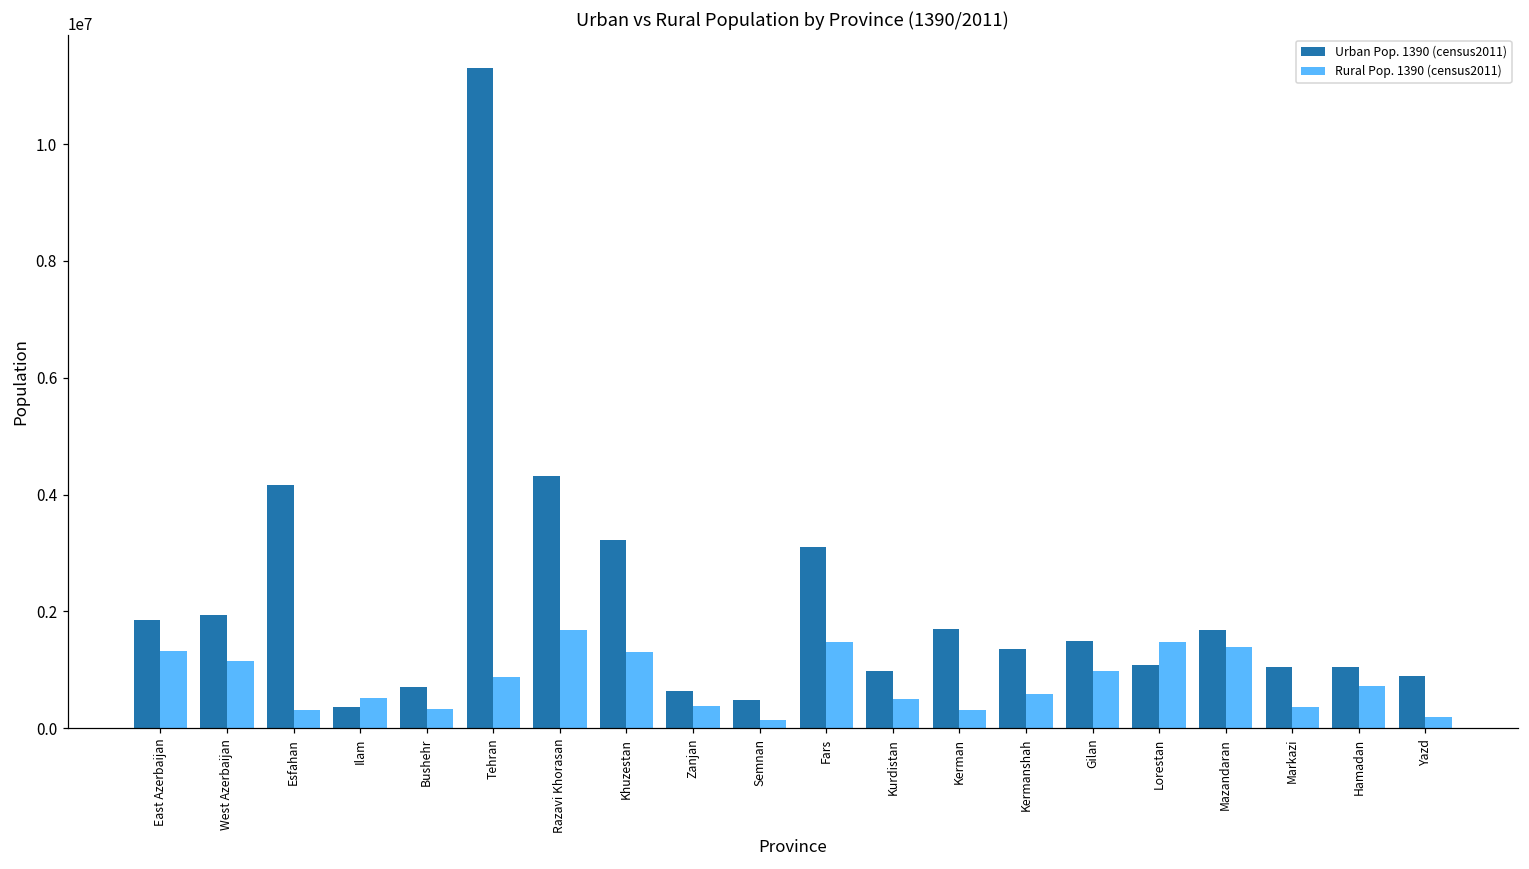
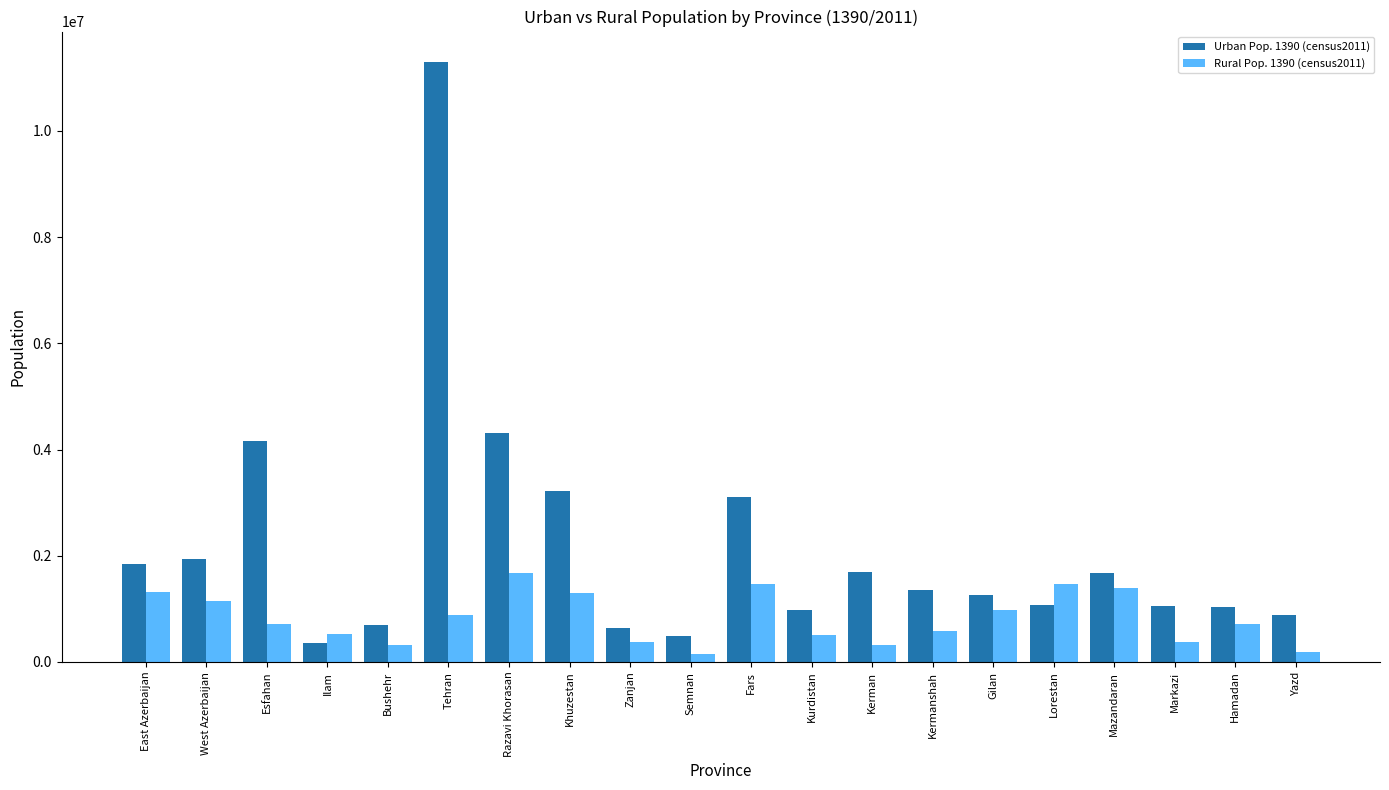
  {
    "Urban Pop. 1390 (census2011)": {
      "East Azerbaijan": 1900000,
      "West Azerbaijan": 1900000,
      "Esfahan": 4200000,
      "Ilam": 400000,
      "Bushehr": 700000,
      "Tehran": 11300000,
      "Razavi Khorasan": 4300000,
      "Khuzestan": 3200000,
      "Zanjan": 600000,
      "Semnan": 500000,
      "Fars": 3100000,
      "Kurdistan": 1000000,
      "Kerman": 1700000,
      "Kermanshah": 1400000,
-     "Gilan": 1500000,
+     "Gilan": 1300000,
      "Lorestan": 1100000,
      "Mazandaran": 1700000,
      "Markazi": 1000000,
      "Hamadan": 1000000,
      "Yazd": 900000
    },
    "Rural Pop. 1390 (census2011)": {
      "East Azerbaijan": 1300000,
      "West Azerbaijan": 1100000,
-     "Esfahan": 300000,
+     "Esfahan": 700000,
      "Ilam": 500000,
      "Bushehr": 300000,
      "Tehran": 900000,
      "Razavi Khorasan": 1700000,
      "Khuzestan": 1300000,
      "Zanjan": 400000,
      "Semnan": 100000,
      "Fars": 1500000,
      "Kurdistan": 500000,
      "Kerman": 300000,
      "Kermanshah": 600000,
      "Gilan": 1000000,
      "Lorestan": 1500000,
      "Mazandaran": 1400000,
      "Markazi": 400000,
      "Hamadan": 700000,
      "Yazd": 200000
    }
  }
